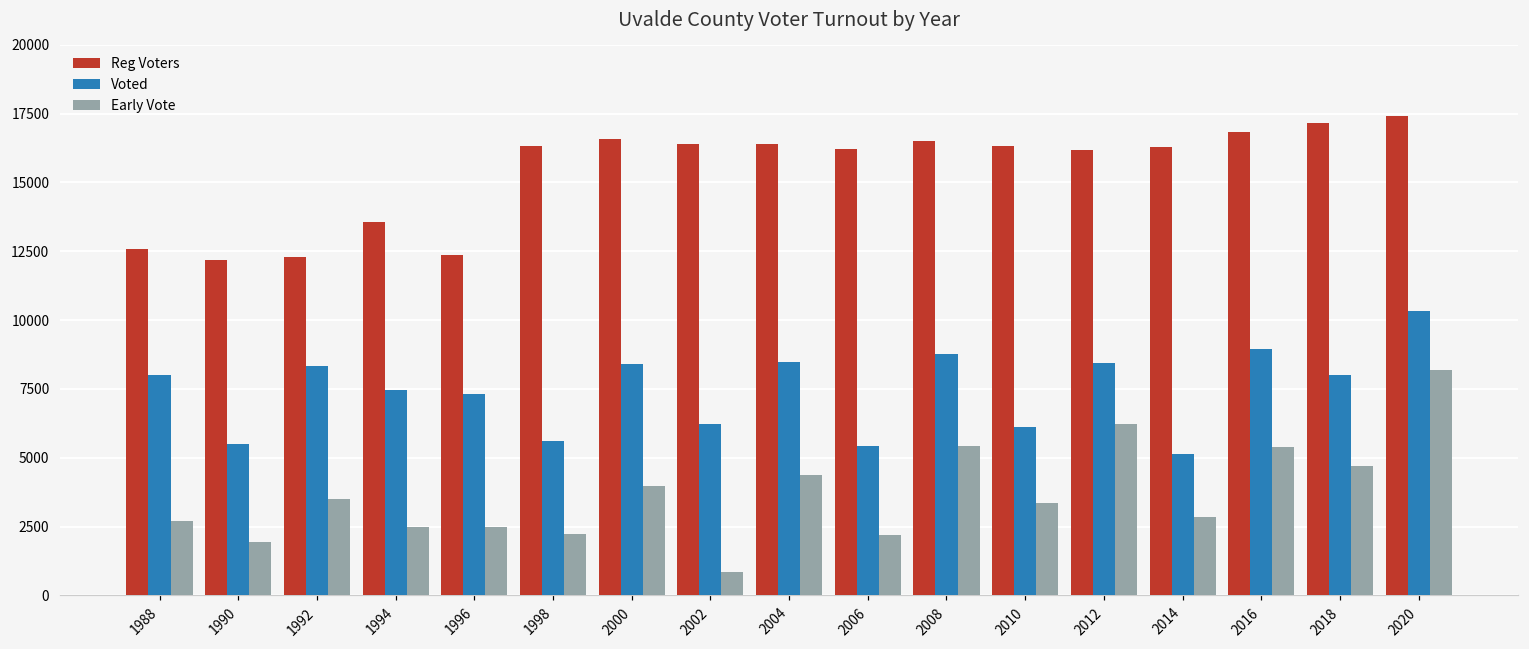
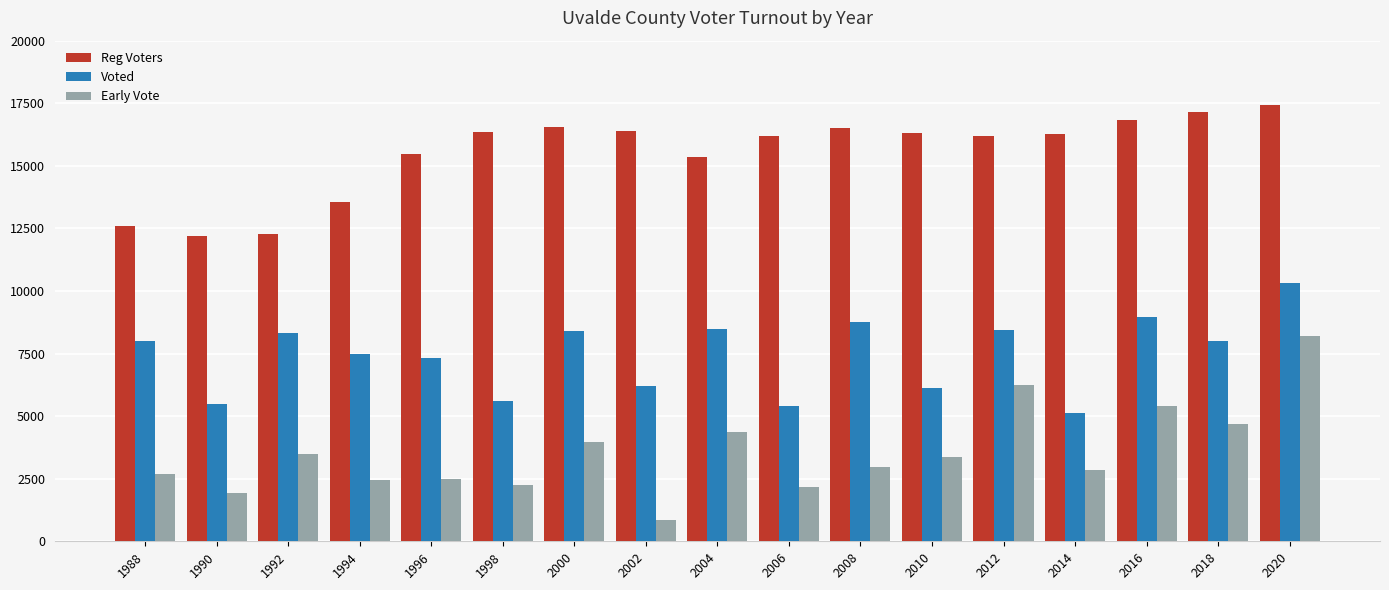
  {
    "Reg Voters": {
      "1988": 12600,
      "1990": 12200,
      "1992": 12300,
      "1994": 13500,
-     "1996": 12400,
+     "1996": 15500,
      "1998": 16300,
      "2000": 16600,
      "2002": 16400,
-     "2004": 16400,
+     "2004": 15300,
      "2006": 16200,
      "2008": 16500,
      "2010": 16300,
      "2012": 16200,
      "2014": 16300,
      "2016": 16800,
      "2018": 17200,
      "2020": 17400
    },
    "Voted": {
      "1988": 8000,
      "1990": 5500,
      "1992": 8300,
      "1994": 7500,
      "1996": 7300,
      "1998": 5600,
      "2000": 8400,
      "2002": 6200,
      "2004": 8500,
      "2006": 5400,
      "2008": 8800,
      "2010": 6100,
      "2012": 8400,
      "2014": 5100,
      "2016": 9000,
      "2018": 8000,
      "2020": 10300
    },
    "Early Vote": {
      "1988": 2700,
      "1990": 1900,
      "1992": 3500,
      "1994": 2500,
      "1996": 2500,
      "1998": 2200,
      "2000": 4000,
      "2002": 900,
      "2004": 4400,
      "2006": 2200,
-     "2008": 5400,
+     "2008": 3000,
      "2010": 3400,
      "2012": 6200,
      "2014": 2800,
      "2016": 5400,
      "2018": 4700,
      "2020": 8200
    }
  }
